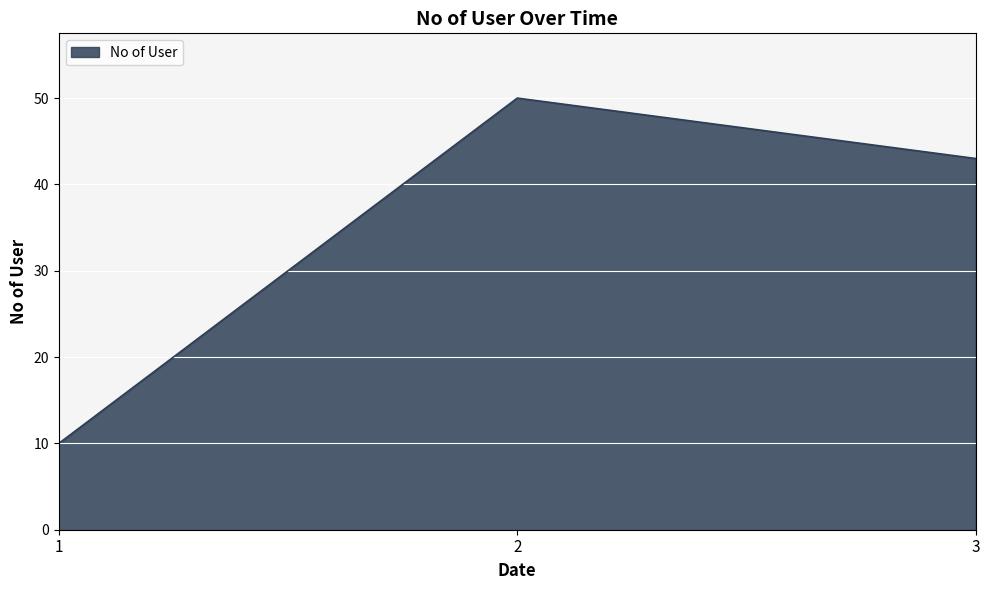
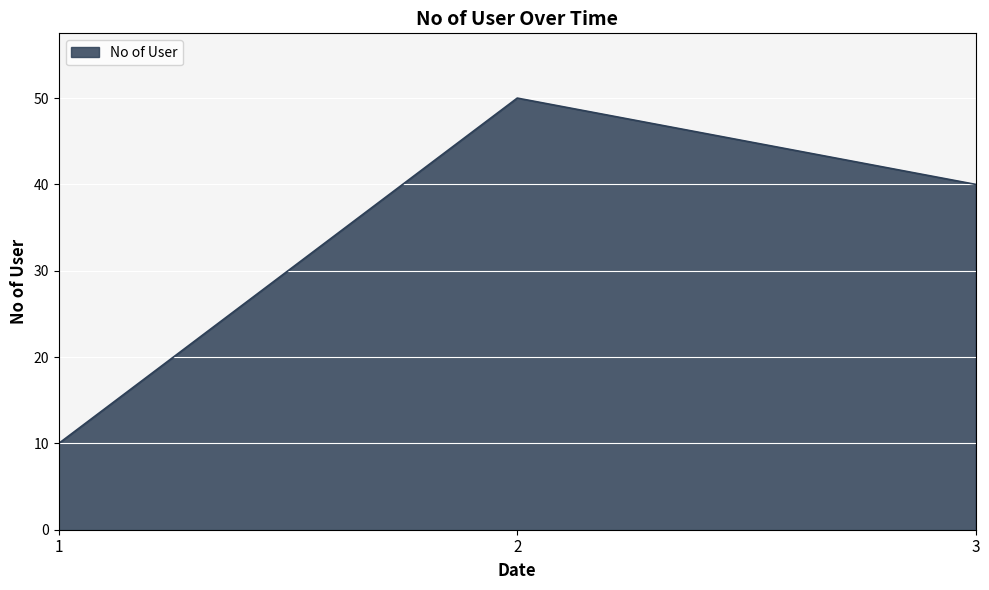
  {
    "1": 10,
    "2": 50,
-   "3": 43
+   "3": 40
  }
